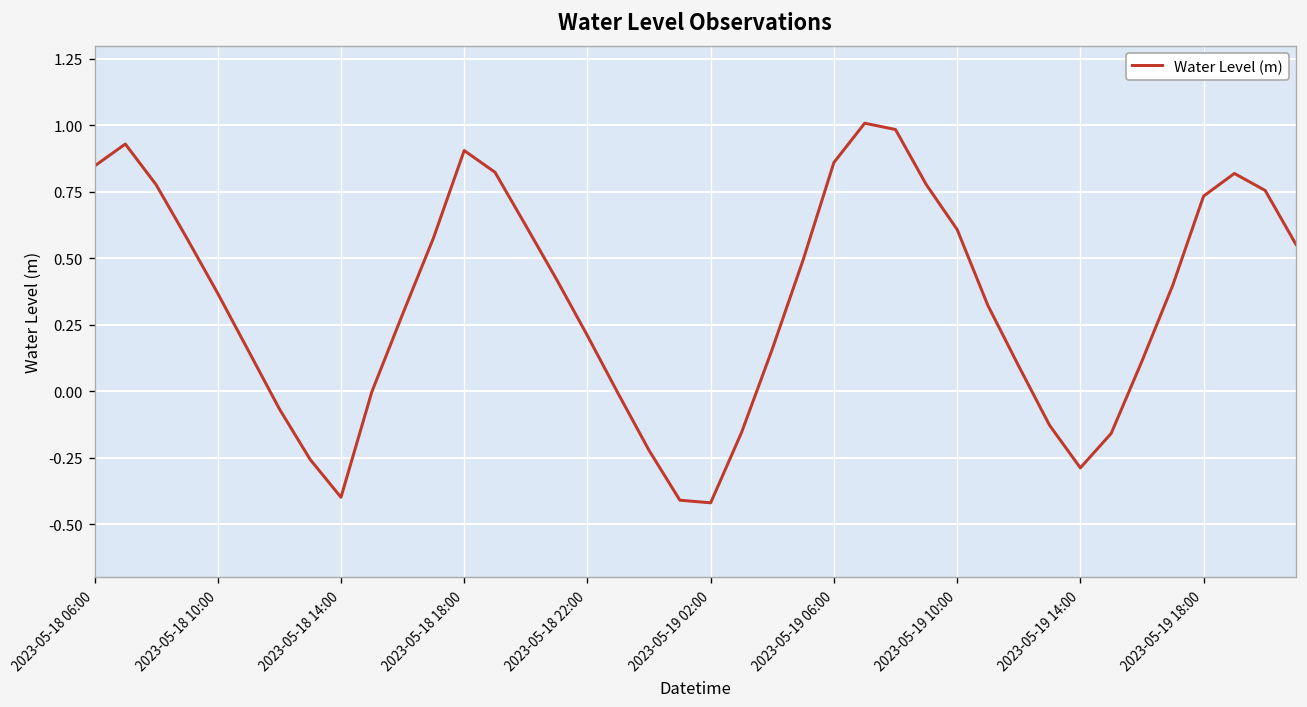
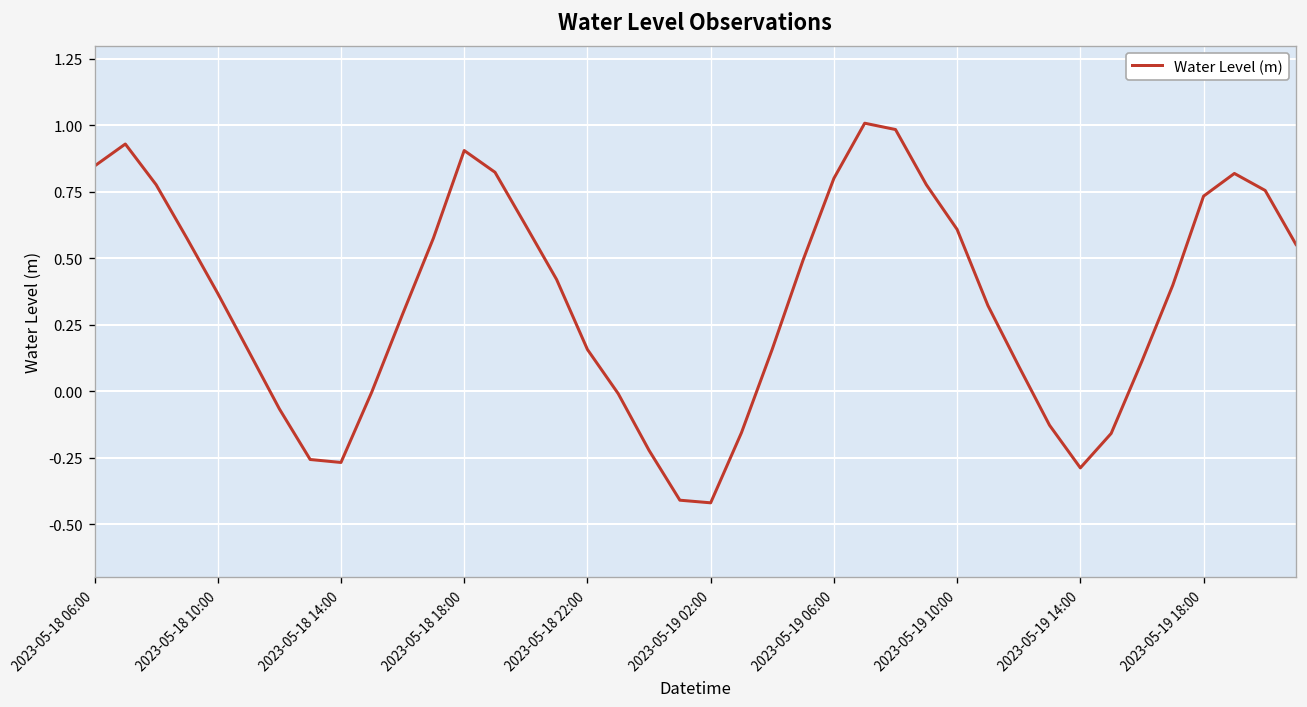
  {
    "2023-05-18 06:00": 0.85,
    "2023-05-18 10:00": 0.37,
-   "2023-05-18 14:00": -0.40,
+   "2023-05-18 14:00": -0.27,
    "2023-05-18 18:00": 0.91,
-   "2023-05-18 22:00": 0.21,
+   "2023-05-18 22:00": 0.16,
    "2023-05-19 02:00": -0.42,
-   "2023-05-19 06:00": 0.86,
+   "2023-05-19 06:00": 0.80,
    "2023-05-19 10:00": 0.61,
    "2023-05-19 14:00": -0.29,
    "2023-05-19 18:00": 0.73
  }
